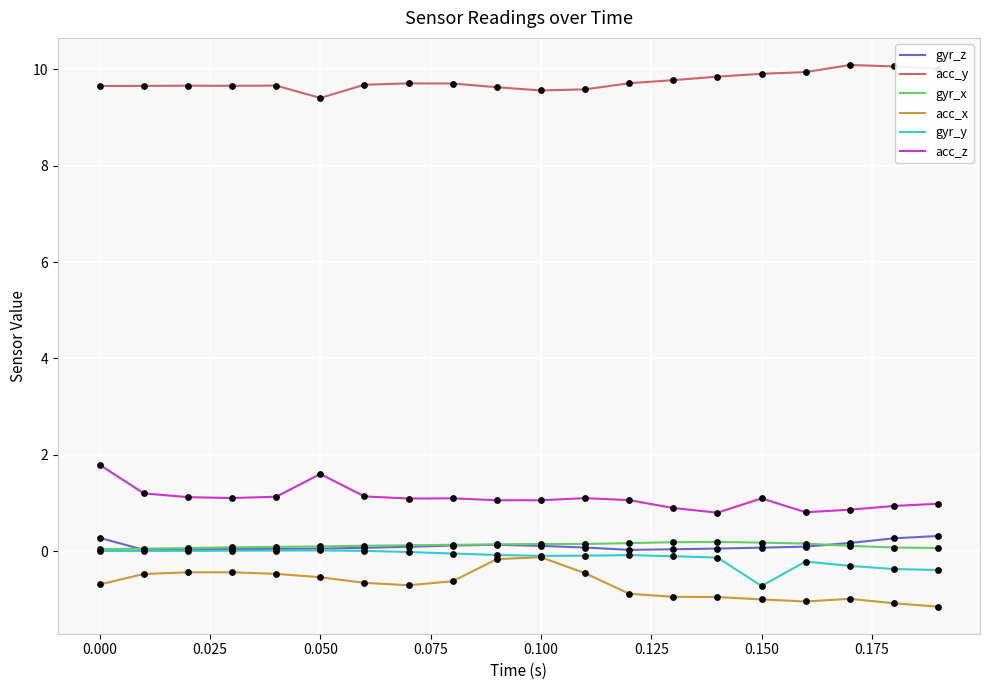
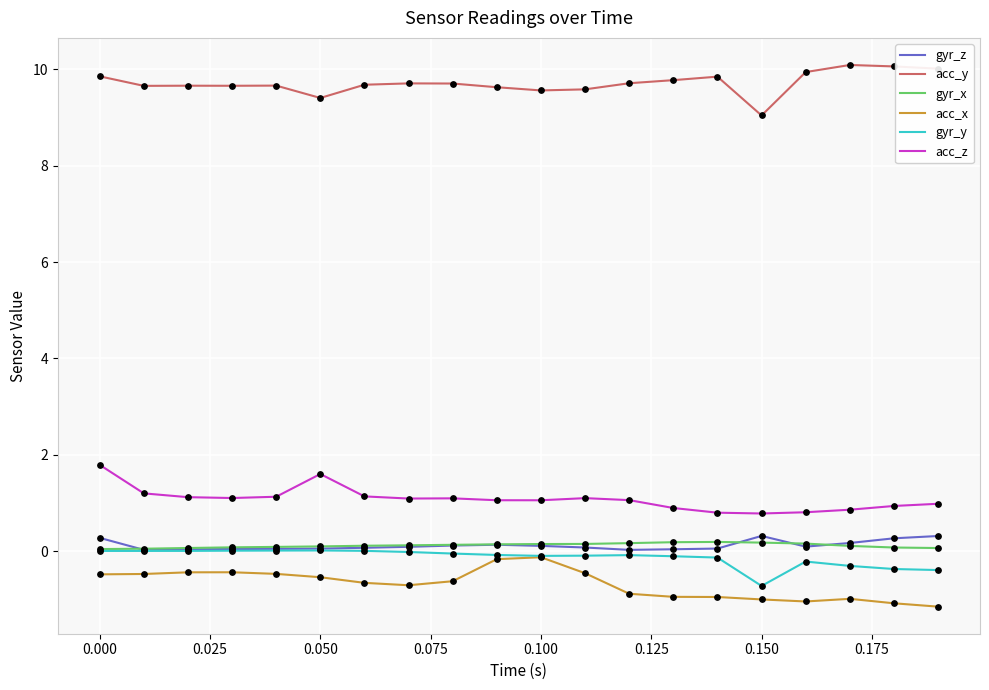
  {
    "gyr_z": {
      "0.000": 0.3,
-     "0.150": 0.1
+     "0.150": 0.3
    },
    "acc_y": {
-     "0.000": 9.7,
+     "0.000": 9.9,
      "0.050": 9.4,
      "0.100": 9.6,
-     "0.150": 9.9
+     "0.150": 9.0
    },
    "gyr_x": {
      "0.150": 0.2
    },
    "acc_x": {
-     "0.000": -0.7,
+     "0.000": -0.5,
      "0.050": -0.5,
      "0.150": -1.0
    },
    "gyr_y": {
      "0.150": -0.7
    },
    "acc_z": {
      "0.000": 1.8,
      "0.050": 1.6,
      "0.100": 1.1,
-     "0.150": 1.1
+     "0.150": 0.8
    }
  }
